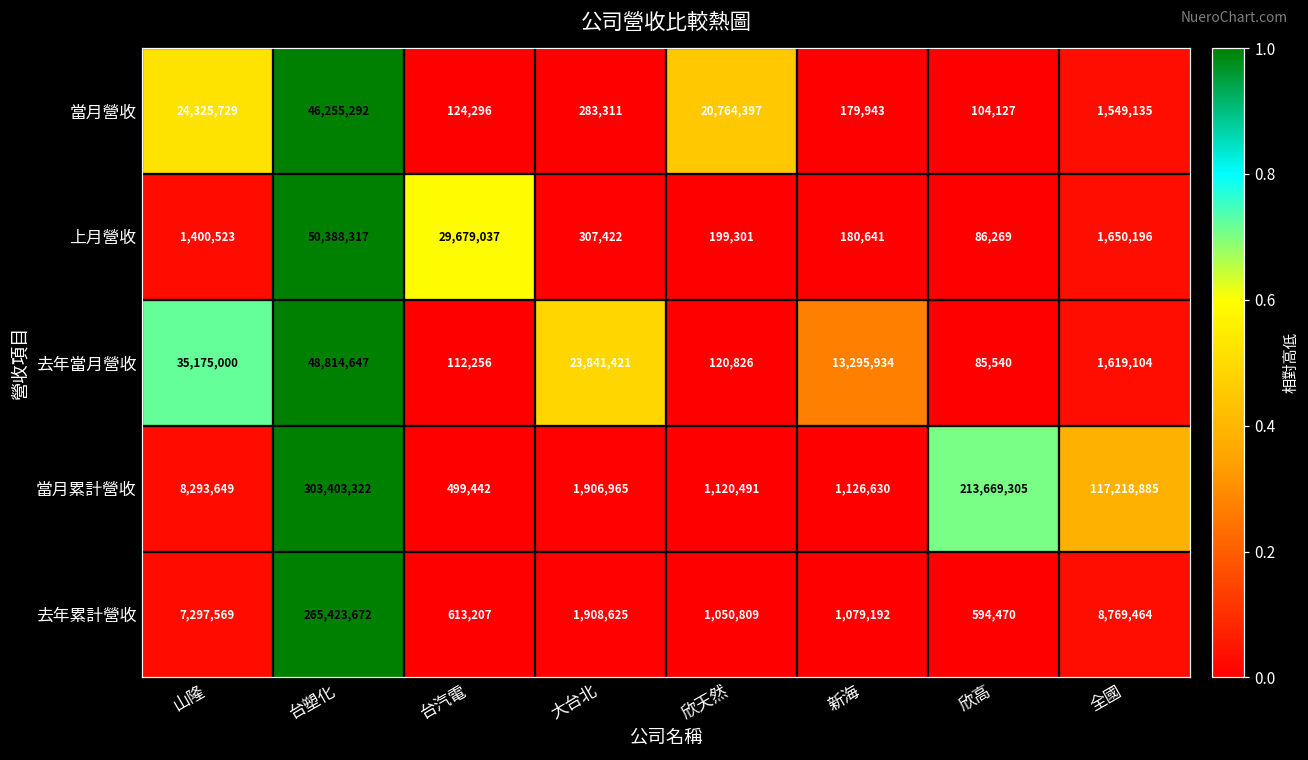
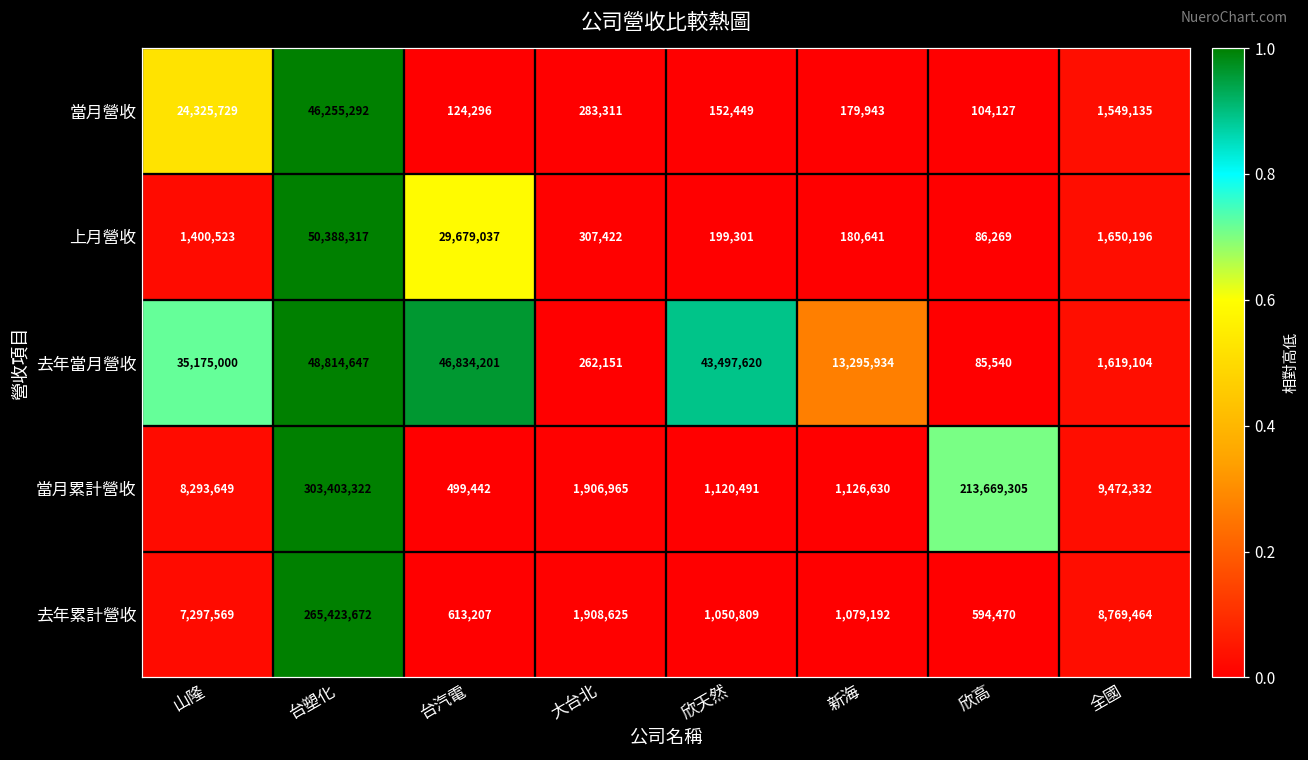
  {
    "當月營收": {
      "山隆": "24,325,729",
      "台塑化": "46,255,292",
      "台汽電": "124,296",
      "大台北": "283,311",
-     "欣天然": "20,764,397",
+     "欣天然": "152,449",
      "新海": "179,943",
      "欣高": "104,127",
      "全國": "1,549,135"
    },
    "上月營收": {
      "山隆": "1,400,523",
      "台塑化": "50,388,317",
      "台汽電": "29,679,037",
      "大台北": "307,422",
      "欣天然": "199,301",
      "新海": "180,641",
      "欣高": "86,269",
      "全國": "1,650,196"
    },
    "去年當月營收": {
      "山隆": "35,175,000",
      "台塑化": "48,814,647",
-     "台汽電": "112,256",
-     "大台北": "23,841,421",
-     "欣天然": "120,826",
+     "台汽電": "46,834,201",
+     "大台北": "262,151",
+     "欣天然": "43,497,620",
      "新海": "13,295,934",
      "欣高": "85,540",
      "全國": "1,619,104"
    },
    "當月累計營收": {
      "山隆": "8,293,649",
      "台塑化": "303,403,322",
      "台汽電": "499,442",
      "大台北": "1,906,965",
      "欣天然": "1,120,491",
      "新海": "1,126,630",
      "欣高": "213,669,305",
-     "全國": "117,218,885"
+     "全國": "9,472,332"
    },
    "去年累計營收": {
      "山隆": "7,297,569",
      "台塑化": "265,423,672",
      "台汽電": "613,207",
      "大台北": "1,908,625",
      "欣天然": "1,050,809",
      "新海": "1,079,192",
      "欣高": "594,470",
      "全國": "8,769,464"
    }
  }
